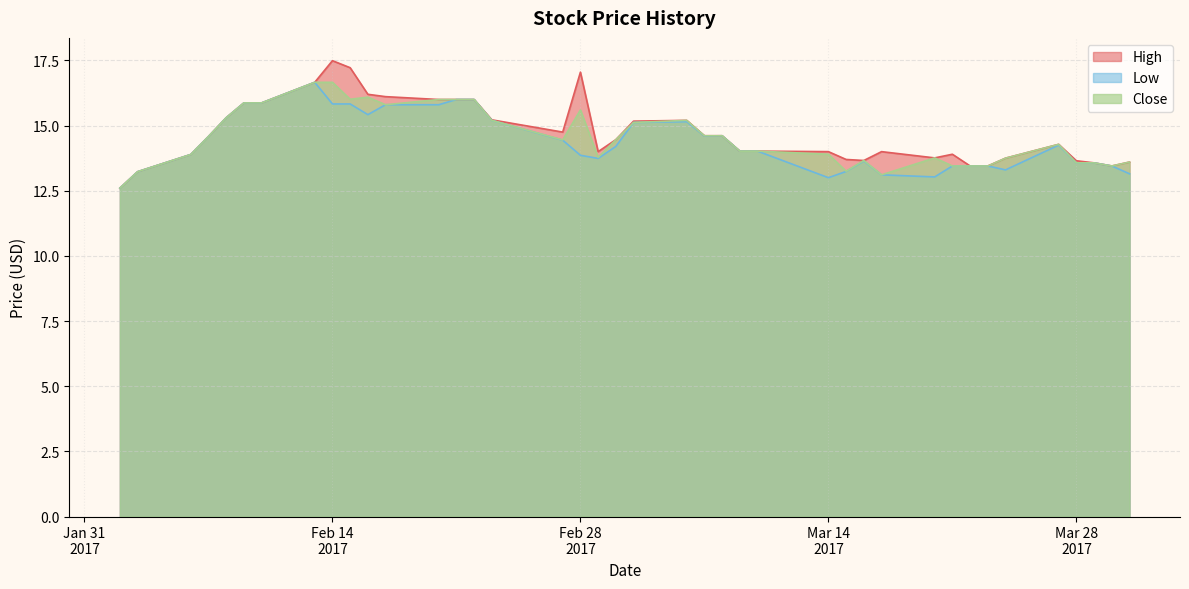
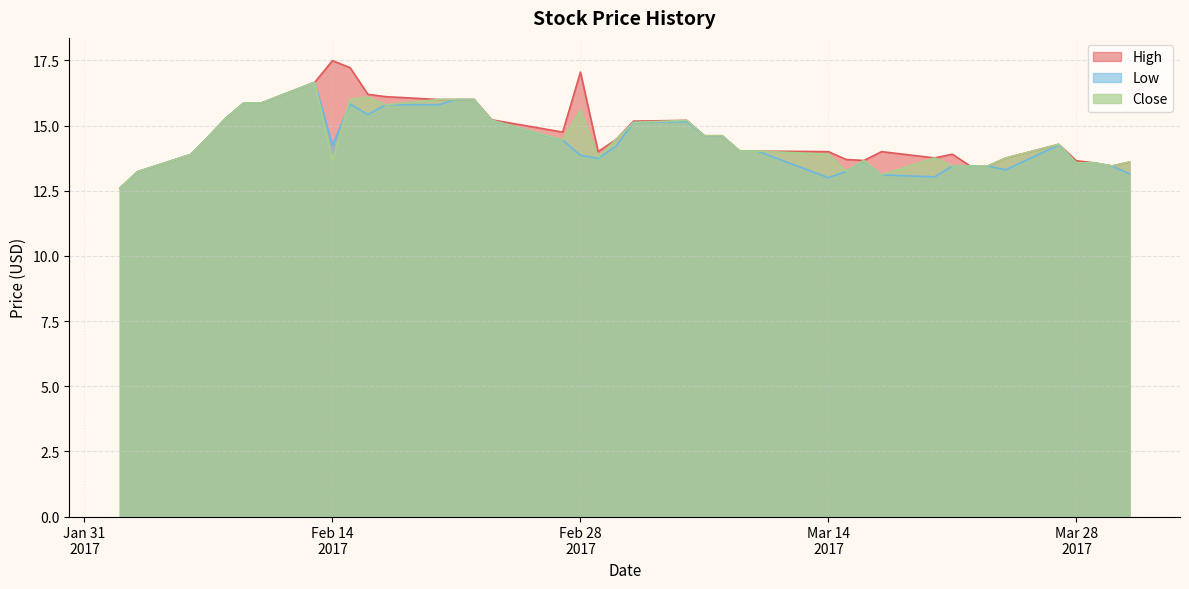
  {
    "High": {
      "Feb 14 2017": 17.5,
      "Feb 28 2017": 17.1,
      "Mar 14 2017": 14.0
    },
    "Low": {
-     "Feb 14 2017": 15.8,
+     "Feb 14 2017": 14.3,
      "Feb 28 2017": 13.9,
      "Mar 14 2017": 13.0
    },
    "Close": {
-     "Feb 14 2017": 16.7,
+     "Feb 14 2017": 13.7,
      "Feb 28 2017": 15.6,
      "Mar 14 2017": 13.9
    }
  }
